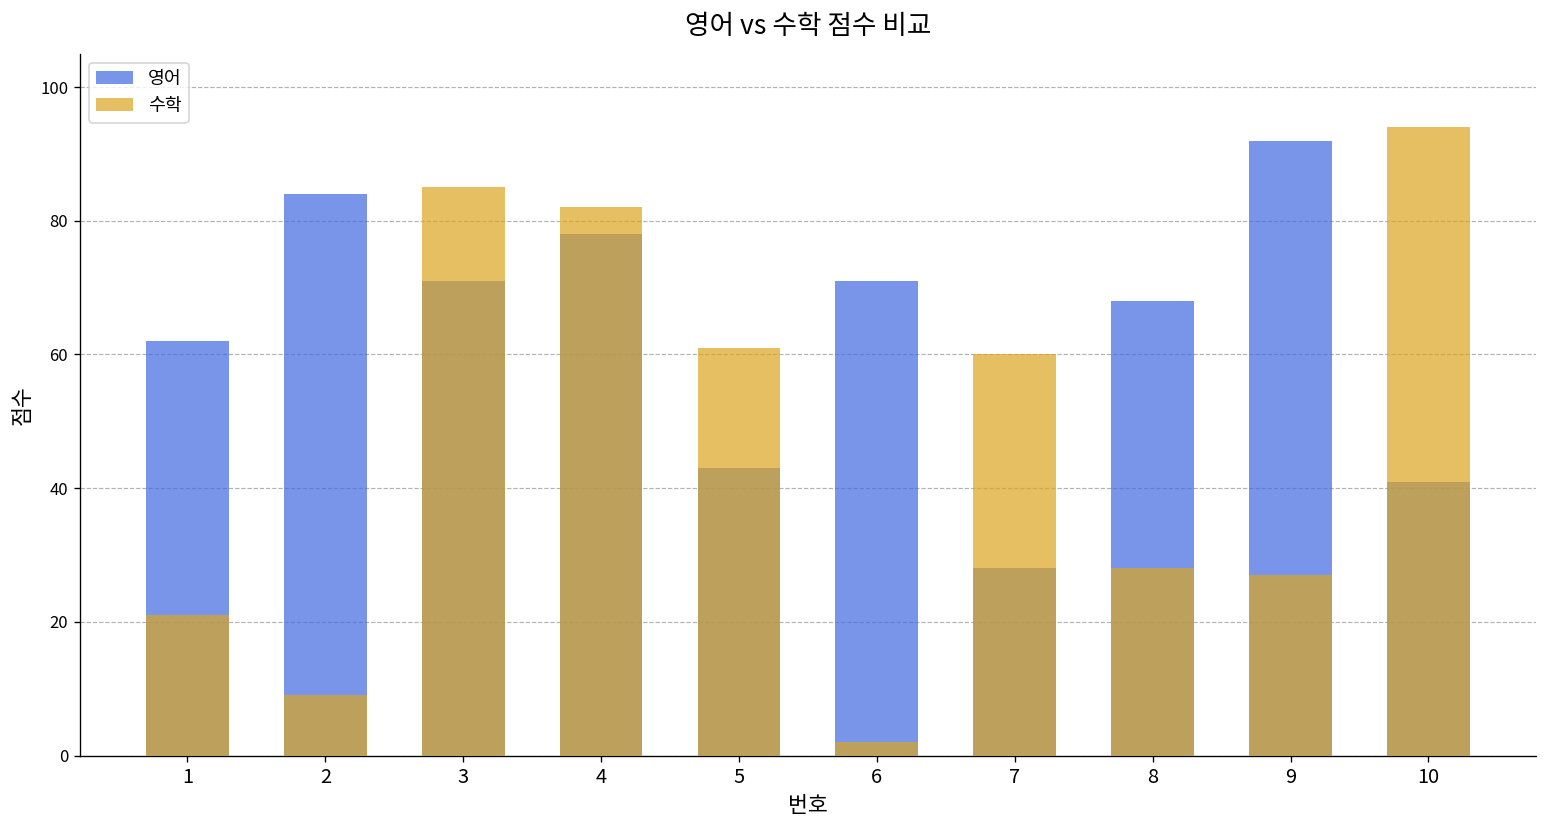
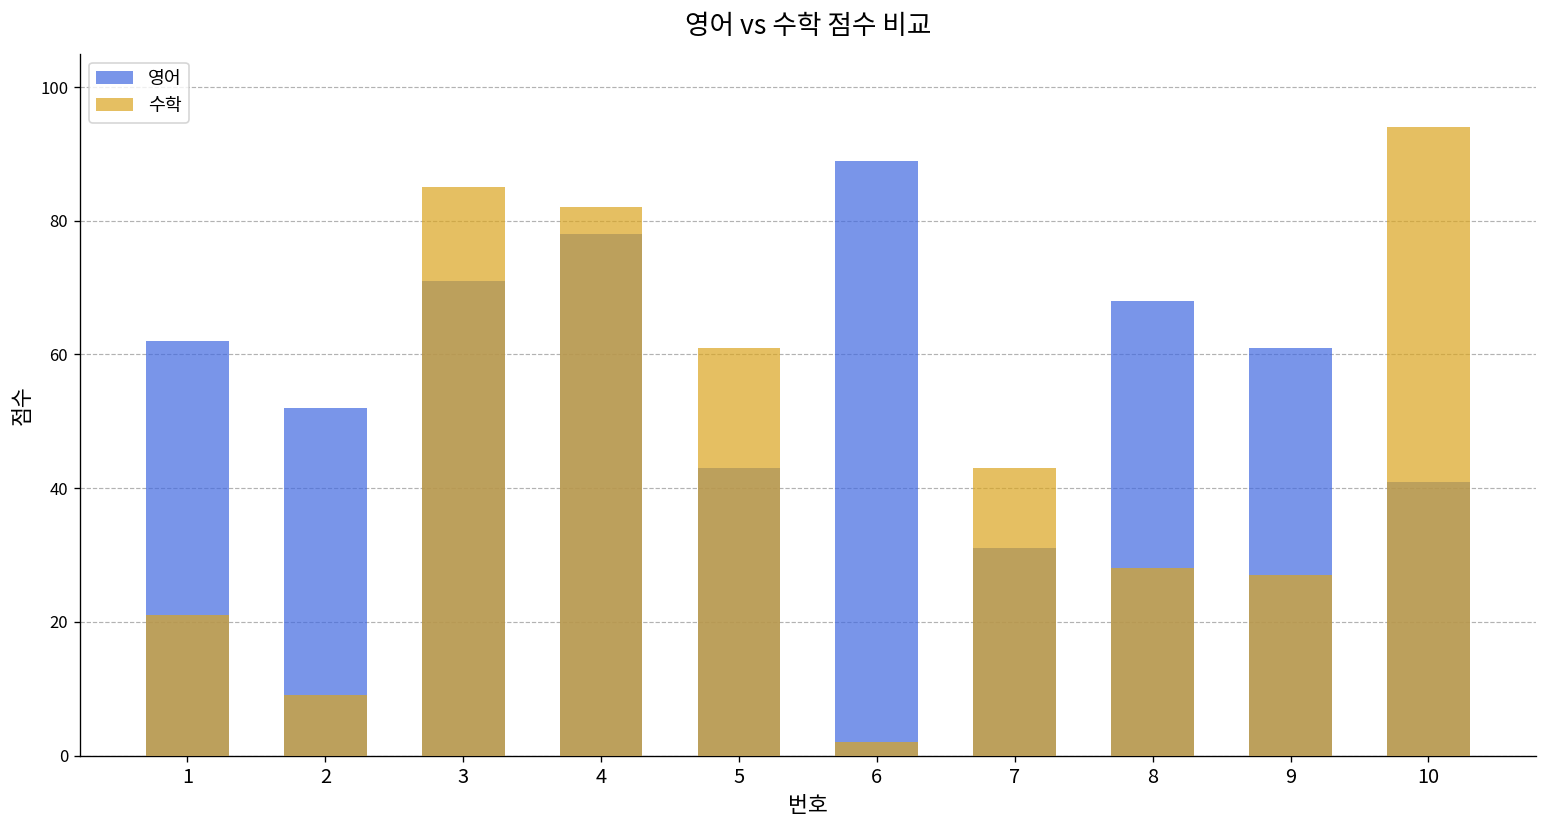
  {
    "영어": {
      "1": 62,
-     "2": 84,
-     "6": 71,
-     "7": 28,
+     "2": 52,
+     "6": 89,
+     "7": 31,
      "8": 68,
-     "9": 92
+     "9": 61
    },
    "수학": {
      "3": 85,
      "4": 82,
      "5": 61,
-     "7": 60,
+     "7": 43,
      "10": 94
    }
  }
